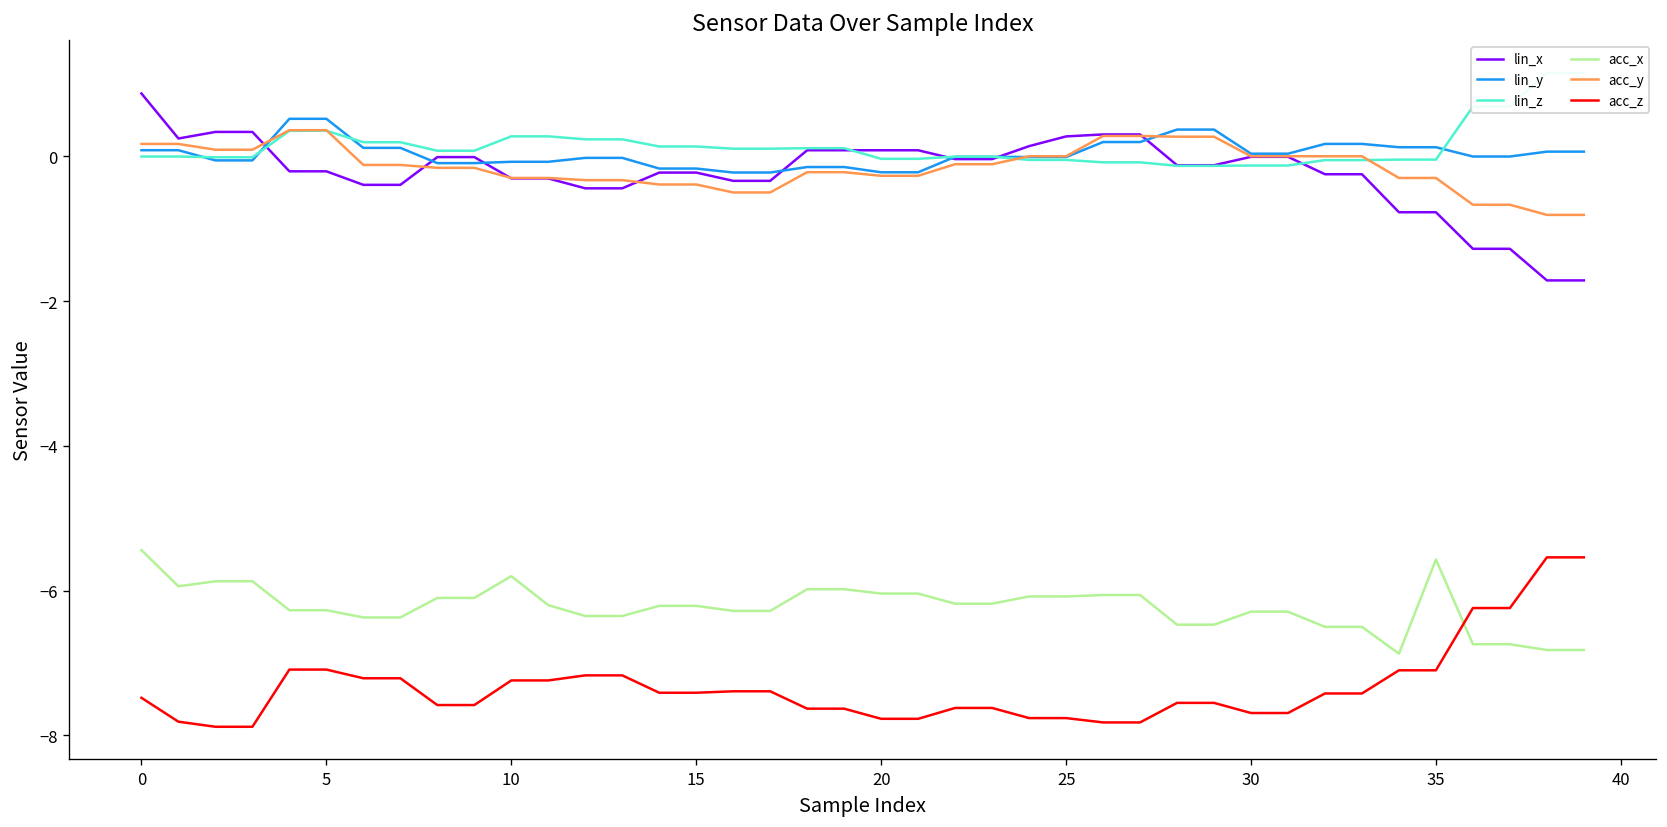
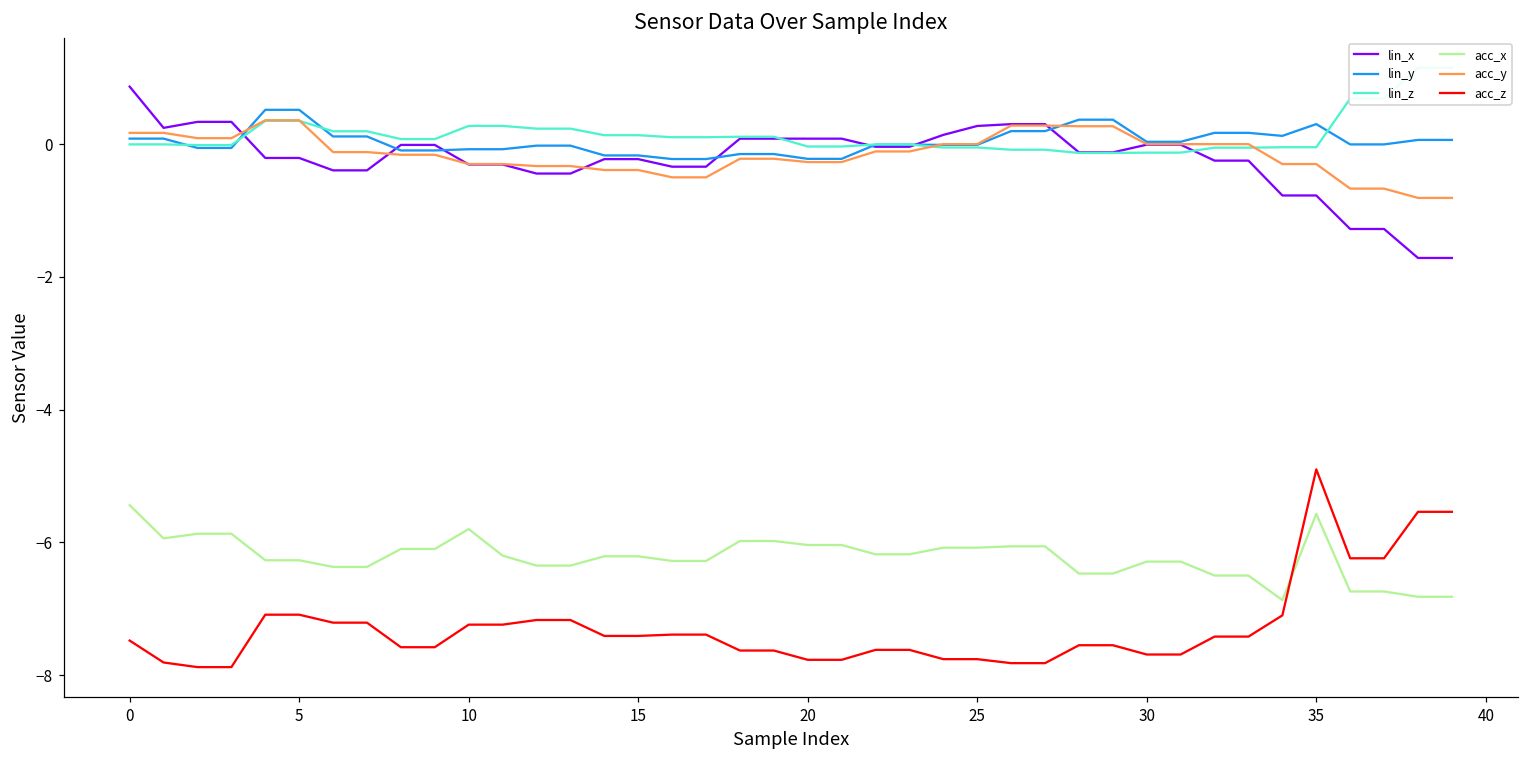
  {
    "lin_x": {
      "0": 0.9,
      "5": -0.2,
      "15": -0.2,
      "20": 0.1,
      "25": 0.3,
      "35": -0.8
    },
    "lin_y": {
      "0": 0.1,
      "5": 0.5,
      "10": -0.1,
      "15": -0.2,
      "20": -0.2,
-     "35": 0.1
+     "35": 0.3
    },
    "lin_z": {
      "0": 0.0,
      "10": 0.3,
      "15": 0.1,
      "20": 0.0,
      "30": -0.1,
      "35": 0.0
    },
    "acc_x": {
      "0": -5.4,
      "5": -6.3,
      "10": -5.8,
      "15": -6.2,
      "20": -6.0,
      "25": -6.1,
      "30": -6.3,
      "35": -5.6
    },
    "acc_y": {
      "0": 0.2,
      "15": -0.4,
      "20": -0.3,
      "35": -0.3
    },
    "acc_z": {
      "0": -7.5,
      "5": -7.1,
      "10": -7.2,
      "15": -7.4,
      "20": -7.8,
      "25": -7.8,
      "30": -7.7,
-     "35": -7.1
+     "35": -4.9
    }
  }
